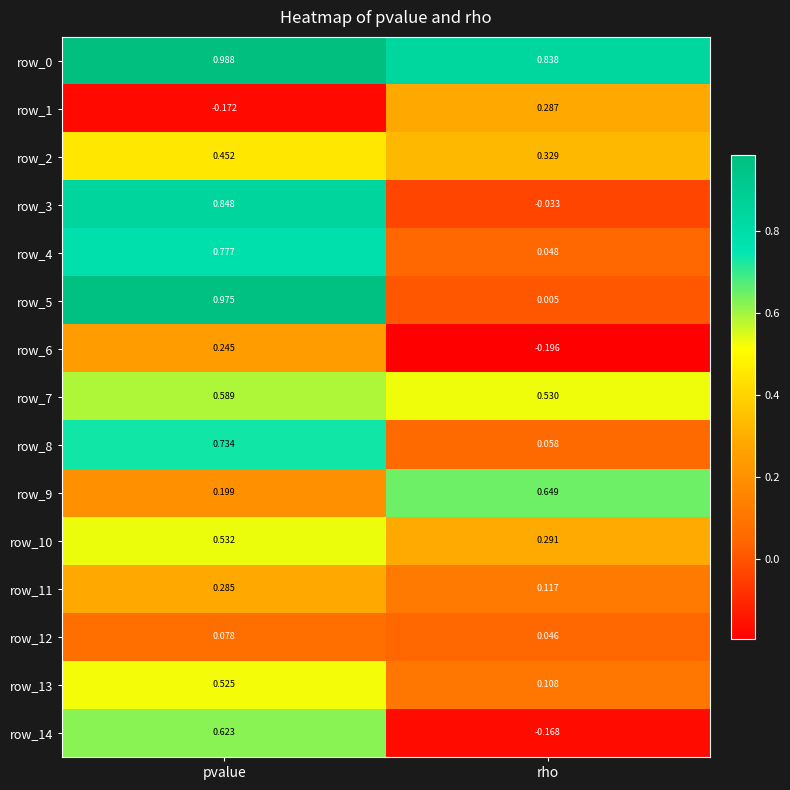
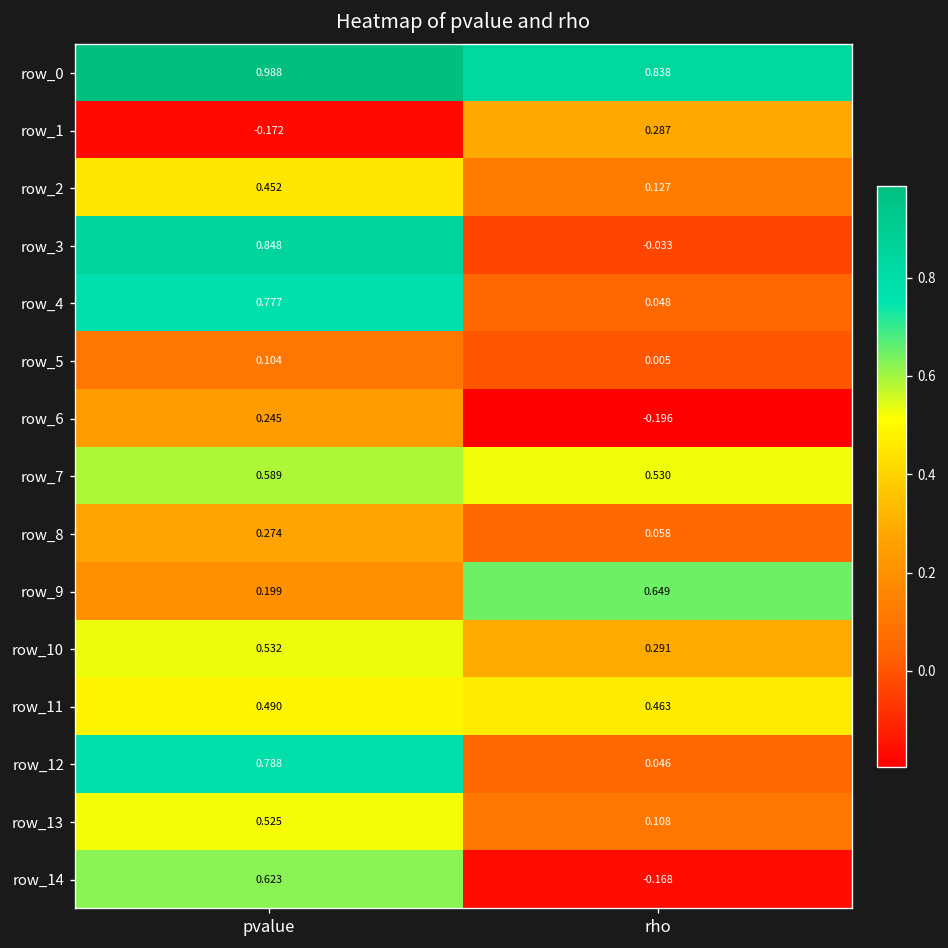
  {
    "row_0": {
      "pvalue": 0.988,
      "rho": 0.838
    },
    "row_1": {
      "pvalue": -0.172,
      "rho": 0.287
    },
    "row_2": {
      "pvalue": 0.452,
-     "rho": 0.329
+     "rho": 0.127
    },
    "row_3": {
      "pvalue": 0.848,
      "rho": -0.033
    },
    "row_4": {
      "pvalue": 0.777,
      "rho": 0.048
    },
    "row_5": {
-     "pvalue": 0.975,
+     "pvalue": 0.104,
      "rho": 0.005
    },
    "row_6": {
      "pvalue": 0.245,
      "rho": -0.196
    },
    "row_7": {
      "pvalue": 0.589,
      "rho": 0.530
    },
    "row_8": {
-     "pvalue": 0.734,
+     "pvalue": 0.274,
      "rho": 0.058
    },
    "row_9": {
      "pvalue": 0.199,
      "rho": 0.649
    },
    "row_10": {
      "pvalue": 0.532,
      "rho": 0.291
    },
    "row_11": {
-     "pvalue": 0.285,
-     "rho": 0.117
+     "pvalue": 0.490,
+     "rho": 0.463
    },
    "row_12": {
-     "pvalue": 0.078,
+     "pvalue": 0.788,
      "rho": 0.046
    },
    "row_13": {
      "pvalue": 0.525,
      "rho": 0.108
    },
    "row_14": {
      "pvalue": 0.623,
      "rho": -0.168
    }
  }
